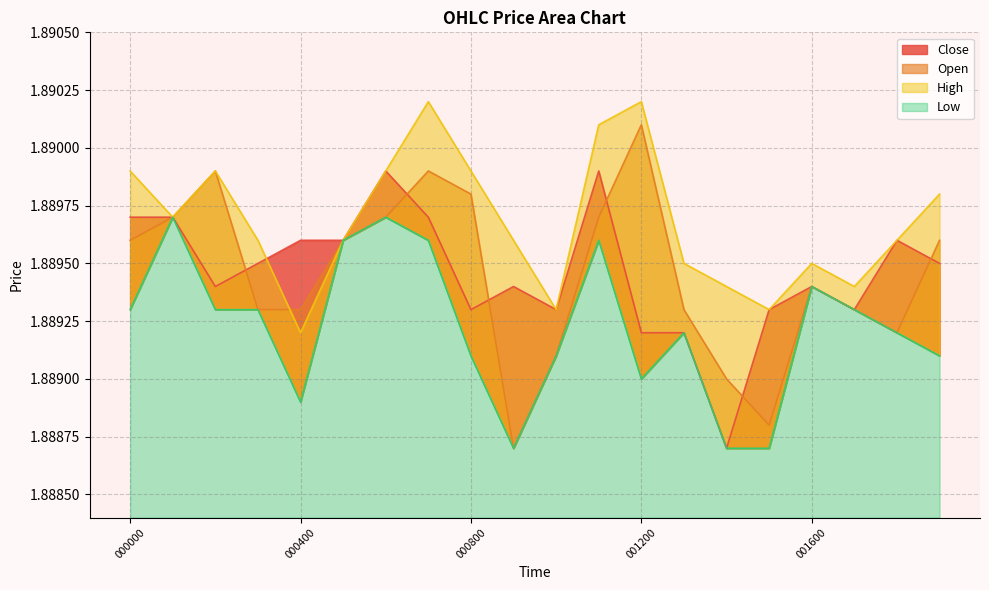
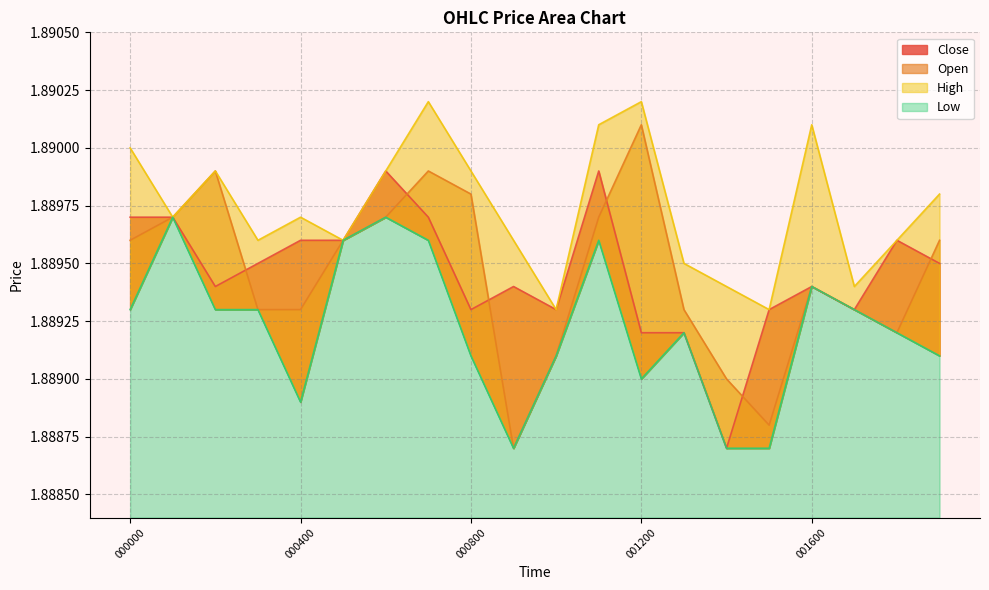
  {
    "High": {
-     "000000": 1.8899,
-     "000400": 1.8892,
+     "000000": 1.8900,
+     "000400": 1.8897,
      "000800": 1.8899,
      "001200": 1.8902,
-     "001600": 1.8895
+     "001600": 1.8901
    },
    "Low": {
      "000000": 1.8893,
      "000400": 1.8889,
      "000800": 1.8891,
      "001200": 1.8890
    }
  }
